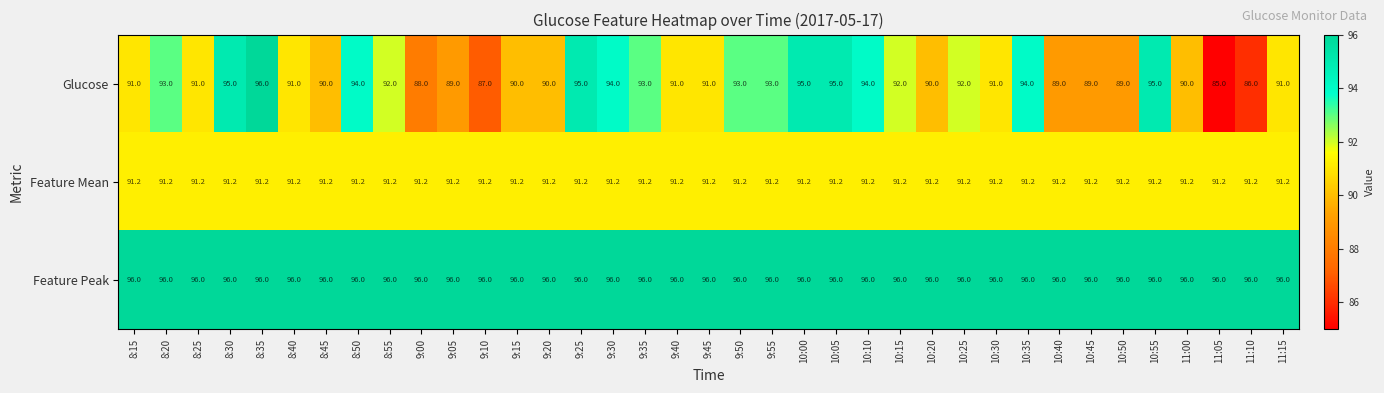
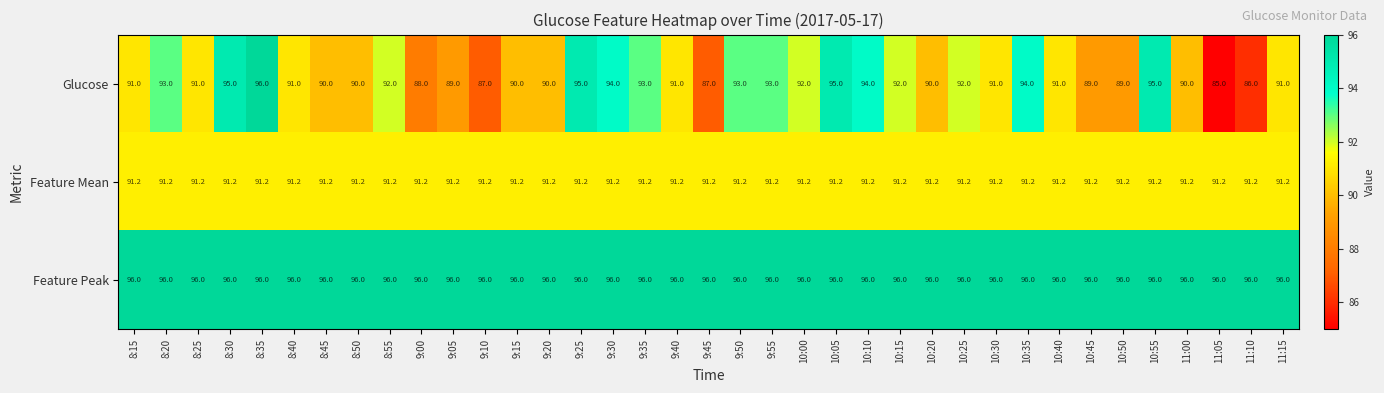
  {
    "Glucose": {
      "8:15": 91.0,
      "8:20": 93.0,
      "8:25": 91.0,
      "8:30": 95.0,
      "8:35": 96.0,
      "8:40": 91.0,
      "8:45": 90.0,
-     "8:50": 94.0,
+     "8:50": 90.0,
      "8:55": 92.0,
      "9:00": 88.0,
      "9:05": 89.0,
      "9:10": 87.0,
      "9:15": 90.0,
      "9:20": 90.0,
      "9:25": 95.0,
      "9:30": 94.0,
      "9:35": 93.0,
      "9:40": 91.0,
-     "9:45": 91.0,
+     "9:45": 87.0,
      "9:50": 93.0,
      "9:55": 93.0,
-     "10:00": 95.0,
+     "10:00": 92.0,
      "10:05": 95.0,
      "10:10": 94.0,
      "10:15": 92.0,
      "10:20": 90.0,
      "10:25": 92.0,
      "10:30": 91.0,
      "10:35": 94.0,
-     "10:40": 89.0,
+     "10:40": 91.0,
      "10:45": 89.0,
      "10:50": 89.0,
      "10:55": 95.0,
      "11:00": 90.0,
      "11:05": 85.0,
      "11:10": 86.0,
      "11:15": 91.0
    },
    "Feature Mean": {
      "8:15": 91.2,
      "8:20": 91.2,
      "8:25": 91.2,
      "8:30": 91.2,
      "8:35": 91.2,
      "8:40": 91.2,
      "8:45": 91.2,
      "8:50": 91.2,
      "8:55": 91.2,
      "9:00": 91.2,
      "9:05": 91.2,
      "9:10": 91.2,
      "9:15": 91.2,
      "9:20": 91.2,
      "9:25": 91.2,
      "9:30": 91.2,
      "9:35": 91.2,
      "9:40": 91.2,
      "9:45": 91.2,
      "9:50": 91.2,
      "9:55": 91.2,
      "10:00": 91.2,
      "10:05": 91.2,
      "10:10": 91.2,
      "10:15": 91.2,
      "10:20": 91.2,
      "10:25": 91.2,
      "10:30": 91.2,
      "10:35": 91.2,
      "10:40": 91.2,
      "10:45": 91.2,
      "10:50": 91.2,
      "10:55": 91.2,
      "11:00": 91.2,
      "11:05": 91.2,
      "11:10": 91.2,
      "11:15": 91.2
    },
    "Feature Peak": {
      "8:15": 96.0,
      "8:20": 96.0,
      "8:25": 96.0,
      "8:30": 96.0,
      "8:35": 96.0,
      "8:40": 96.0,
      "8:45": 96.0,
      "8:50": 96.0,
      "8:55": 96.0,
      "9:00": 96.0,
      "9:05": 96.0,
      "9:10": 96.0,
      "9:15": 96.0,
      "9:20": 96.0,
      "9:25": 96.0,
      "9:30": 96.0,
      "9:35": 96.0,
      "9:40": 96.0,
      "9:45": 96.0,
      "9:50": 96.0,
      "9:55": 96.0,
      "10:00": 96.0,
      "10:05": 96.0,
      "10:10": 96.0,
      "10:15": 96.0,
      "10:20": 96.0,
      "10:25": 96.0,
      "10:30": 96.0,
      "10:35": 96.0,
      "10:40": 96.0,
      "10:45": 96.0,
      "10:50": 96.0,
      "10:55": 96.0,
      "11:00": 96.0,
      "11:05": 96.0,
      "11:10": 96.0,
      "11:15": 96.0
    }
  }
